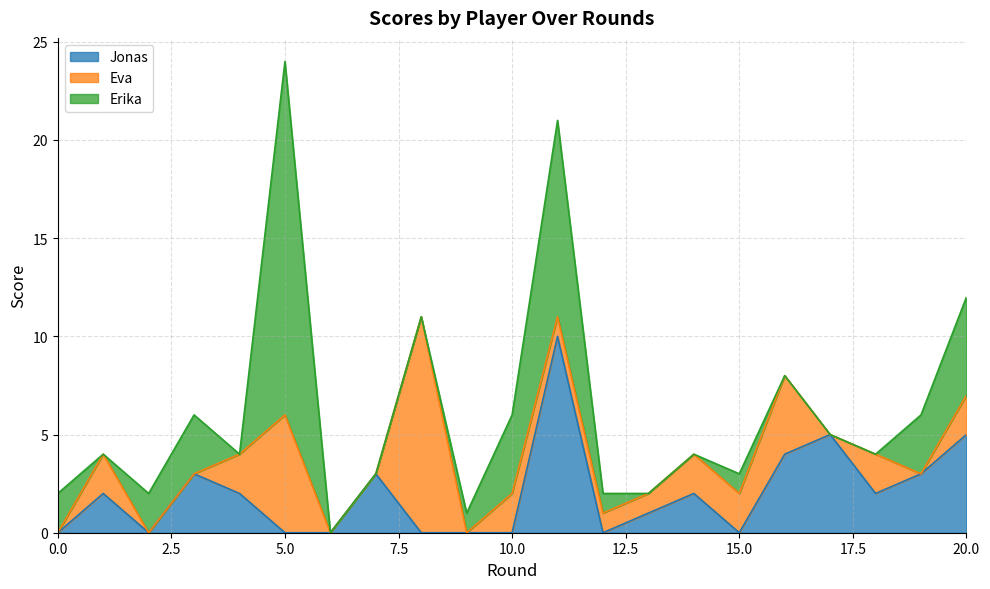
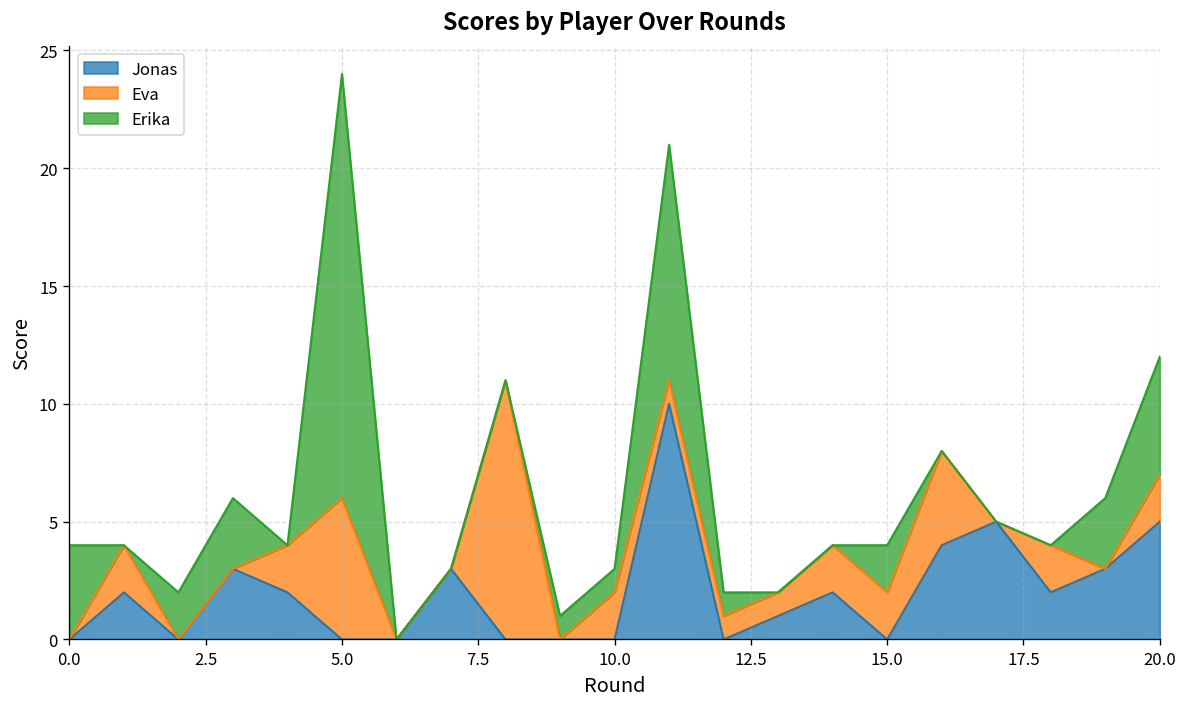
  {
    "Jonas": {
      "5.0": 0,
      "10.0": 0,
      "15.0": 0,
      "20.0": 5
    },
    "Eva": {
      "5.0": 6,
      "10.0": 2,
      "15.0": 2,
      "20.0": 7
    },
    "Erika": {
-     "0.0": 2,
+     "0.0": 4,
      "5.0": 18,
-     "10.0": 4,
-     "15.0": 1,
+     "10.0": 1,
+     "15.0": 2,
      "20.0": 5
    }
  }
